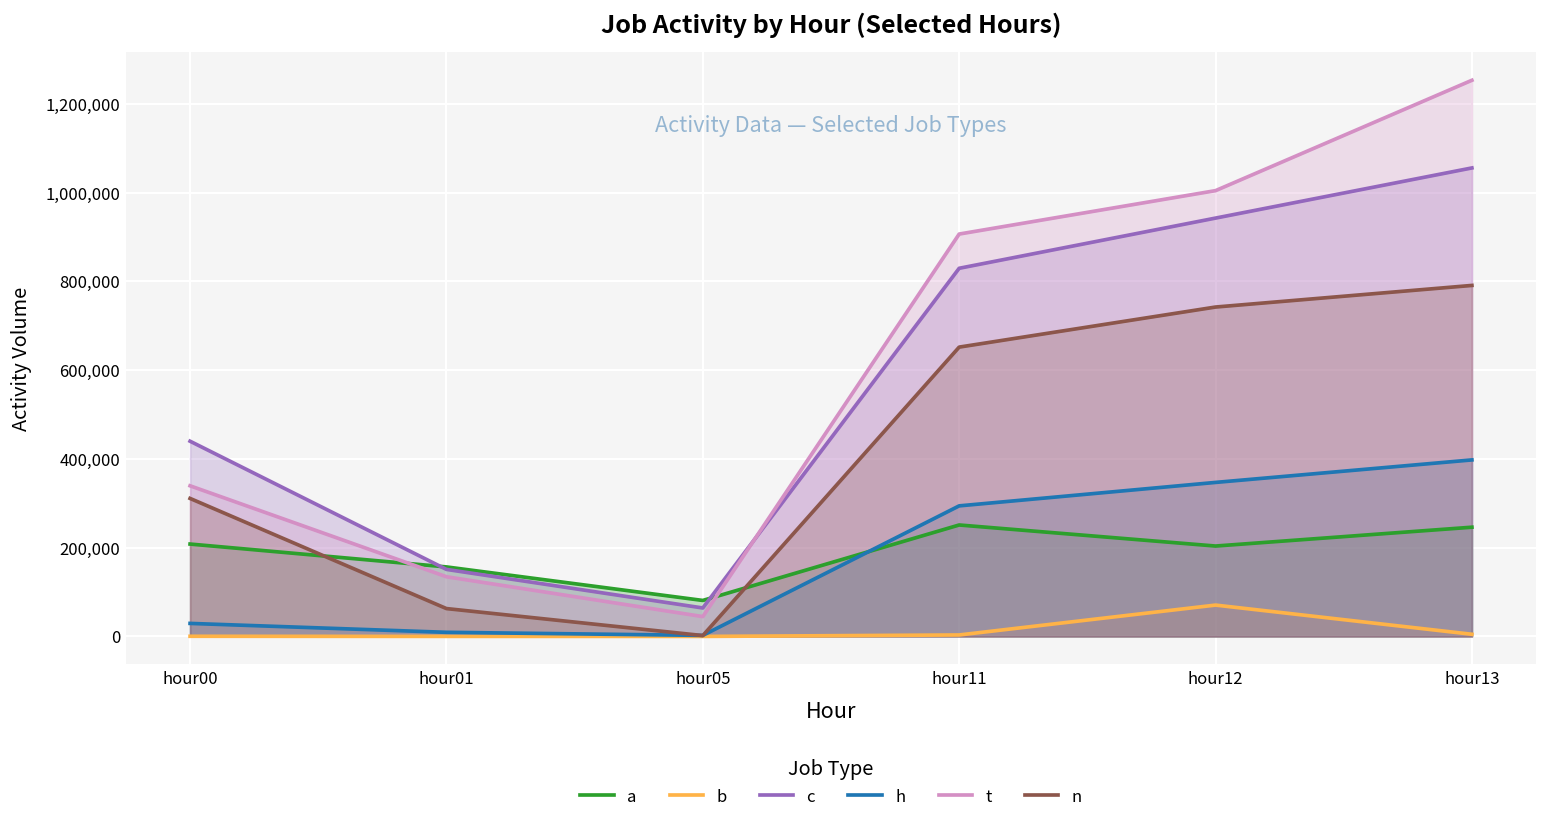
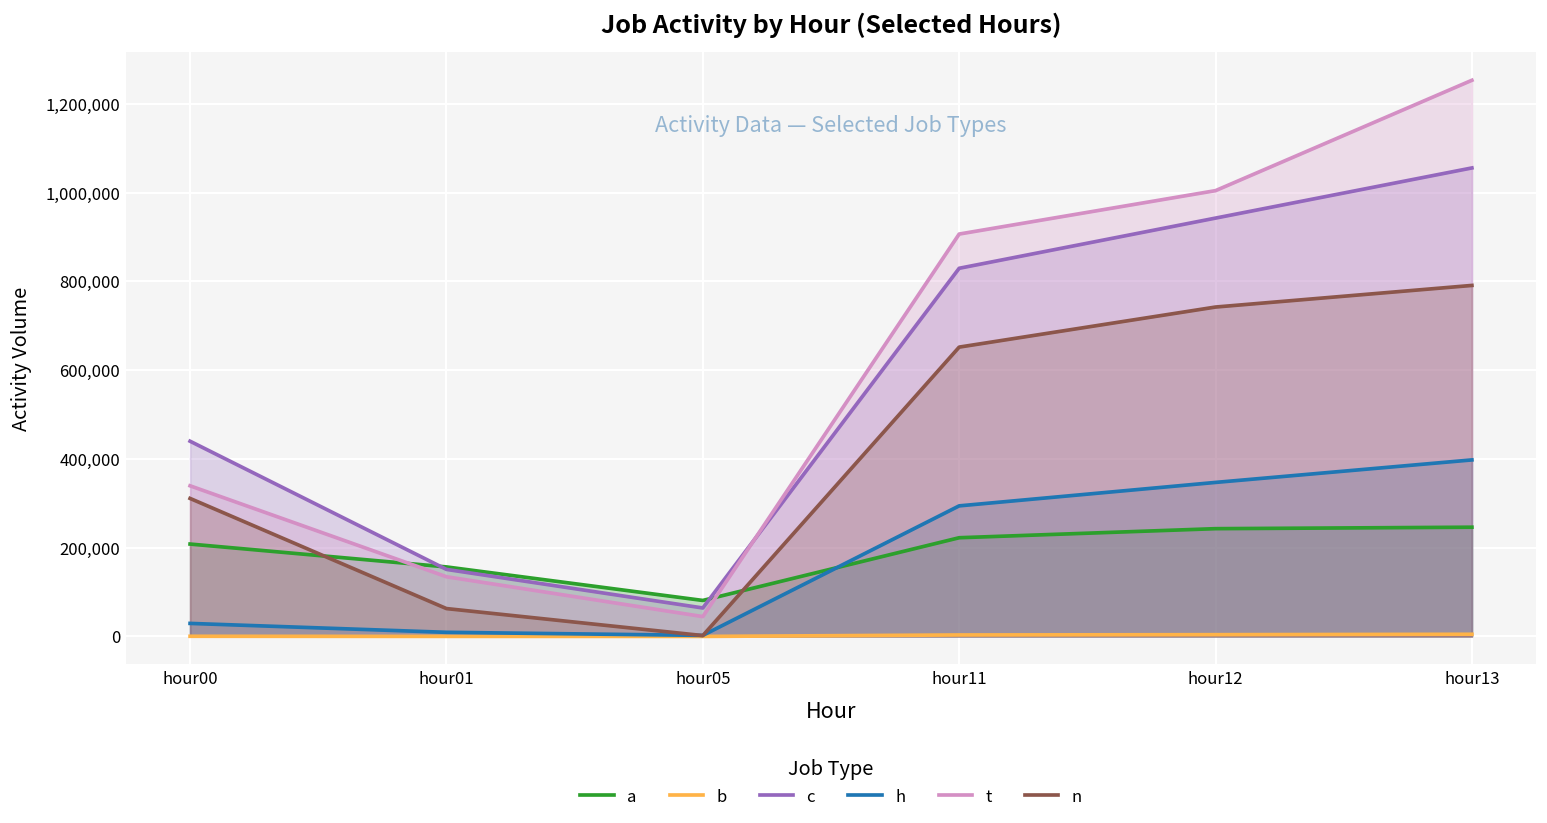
  {
    "a": {
      "hour00": "210,000",
      "hour05": "80,000",
-     "hour11": "250,000",
-     "hour12": "200,000",
+     "hour11": "220,000",
+     "hour12": "240,000",
      "hour13": "250,000"
    },
    "b": {
      "hour00": "0",
      "hour01": "0",
      "hour11": "0",
-     "hour12": "70,000",
+     "hour12": "0",
      "hour13": "0"
    },
    "c": {
      "hour00": "440,000",
      "hour05": "60,000",
      "hour11": "830,000",
      "hour12": "940,000",
      "hour13": "1,060,000"
    },
    "h": {
      "hour00": "30,000",
      "hour01": "10,000",
      "hour11": "290,000",
      "hour12": "350,000",
      "hour13": "400,000"
    },
    "t": {
      "hour00": "340,000",
      "hour01": "130,000",
      "hour05": "40,000",
      "hour11": "910,000",
      "hour12": "1,000,000",
      "hour13": "1,250,000"
    },
    "n": {
      "hour00": "310,000",
      "hour01": "60,000",
      "hour11": "650,000",
      "hour12": "740,000",
      "hour13": "790,000"
    }
  }
